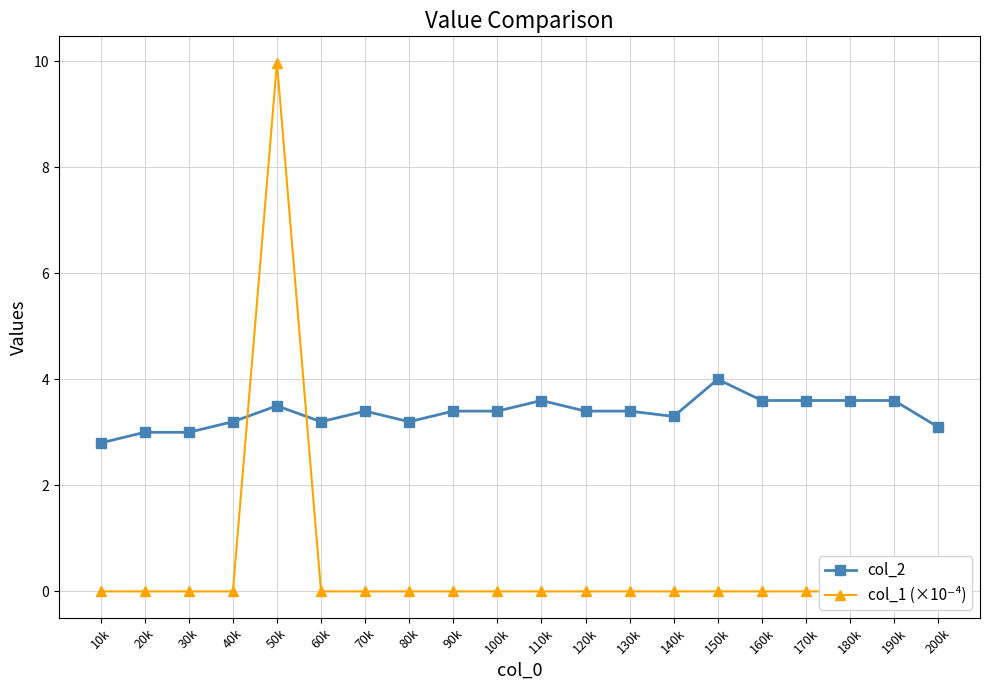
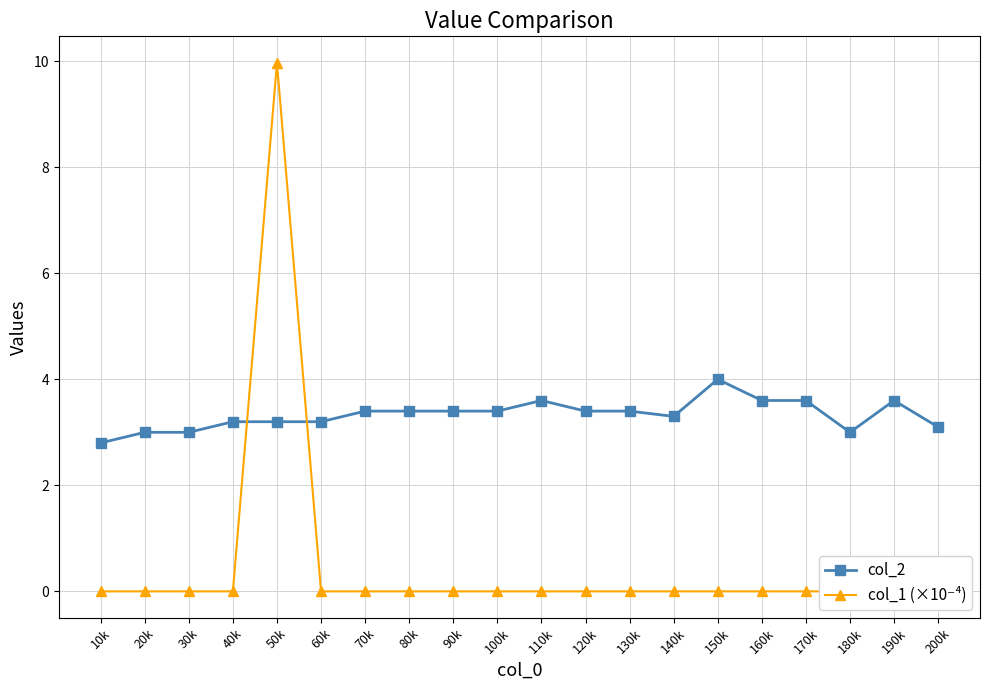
  {
    "col_2": {
      "10k": 2.8,
      "20k": 3.0,
      "30k": 3.0,
      "40k": 3.2,
-     "50k": 3.5,
+     "50k": 3.2,
      "60k": 3.2,
      "70k": 3.4,
-     "80k": 3.2,
+     "80k": 3.4,
      "90k": 3.4,
      "100k": 3.4,
      "110k": 3.6,
      "120k": 3.4,
      "130k": 3.4,
      "140k": 3.3,
      "150k": 4.0,
      "160k": 3.6,
      "170k": 3.6,
-     "180k": 3.6,
+     "180k": 3.0,
      "190k": 3.6,
      "200k": 3.1
    },
    "col_1 (×10⁻⁴)": {
      "10k": 0.0,
      "20k": 0.0,
      "30k": 0.0,
      "40k": 0.0,
      "50k": 10.0,
      "60k": 0.0,
      "70k": 0.0,
      "80k": 0.0,
      "90k": 0.0,
      "100k": 0.0,
      "110k": 0.0,
      "120k": 0.0,
      "130k": 0.0,
      "140k": 0.0,
      "150k": 0.0,
      "160k": 0.0,
      "170k": 0.0
    }
  }
